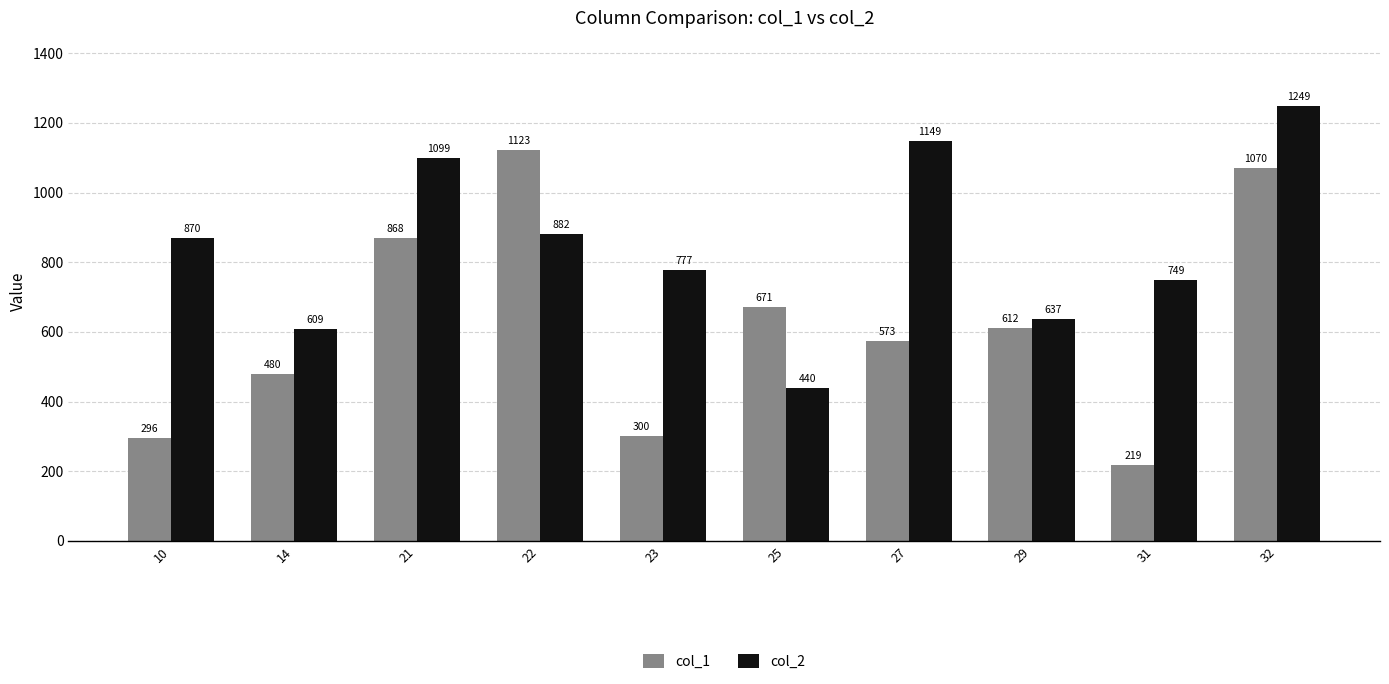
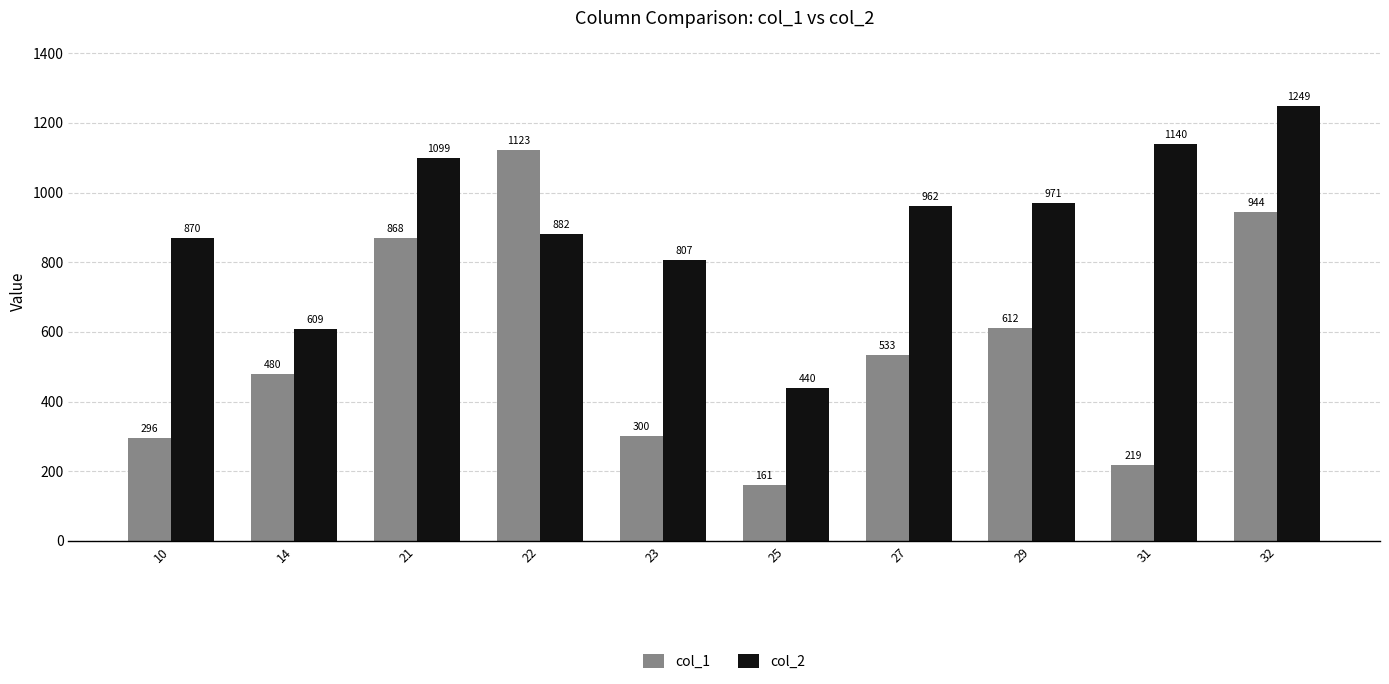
  {
    "col_1": {
      "10": 296,
      "14": 480,
      "21": 868,
      "22": 1123,
      "23": 300,
-     "25": 671,
-     "27": 573,
+     "25": 161,
+     "27": 533,
      "29": 612,
      "31": 219,
-     "32": 1070
+     "32": 944
    },
    "col_2": {
      "10": 870,
      "14": 609,
      "21": 1099,
      "22": 882,
-     "23": 777,
+     "23": 807,
      "25": 440,
-     "27": 1149,
-     "29": 637,
-     "31": 749,
+     "27": 962,
+     "29": 971,
+     "31": 1140,
      "32": 1249
    }
  }
